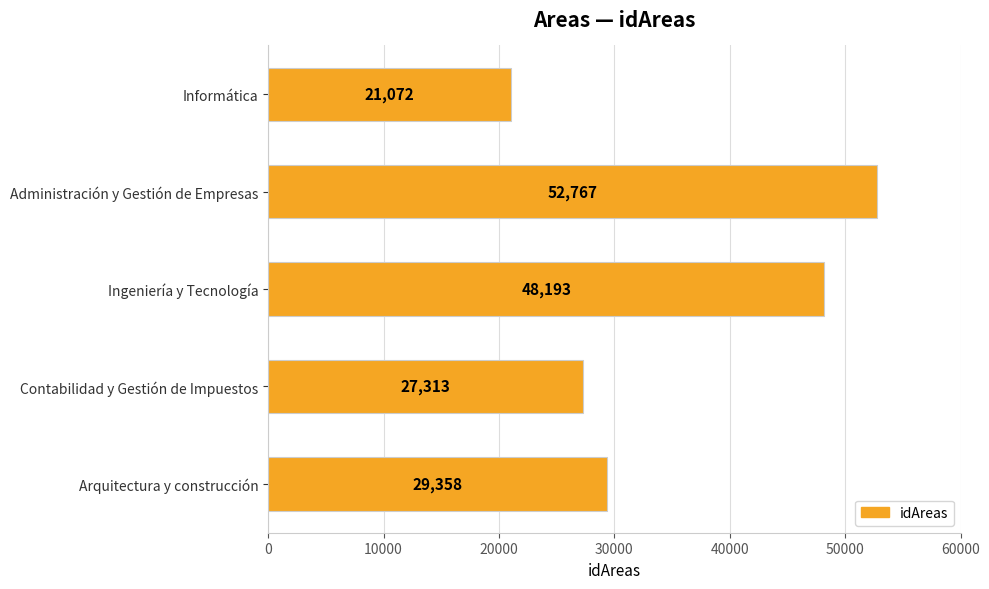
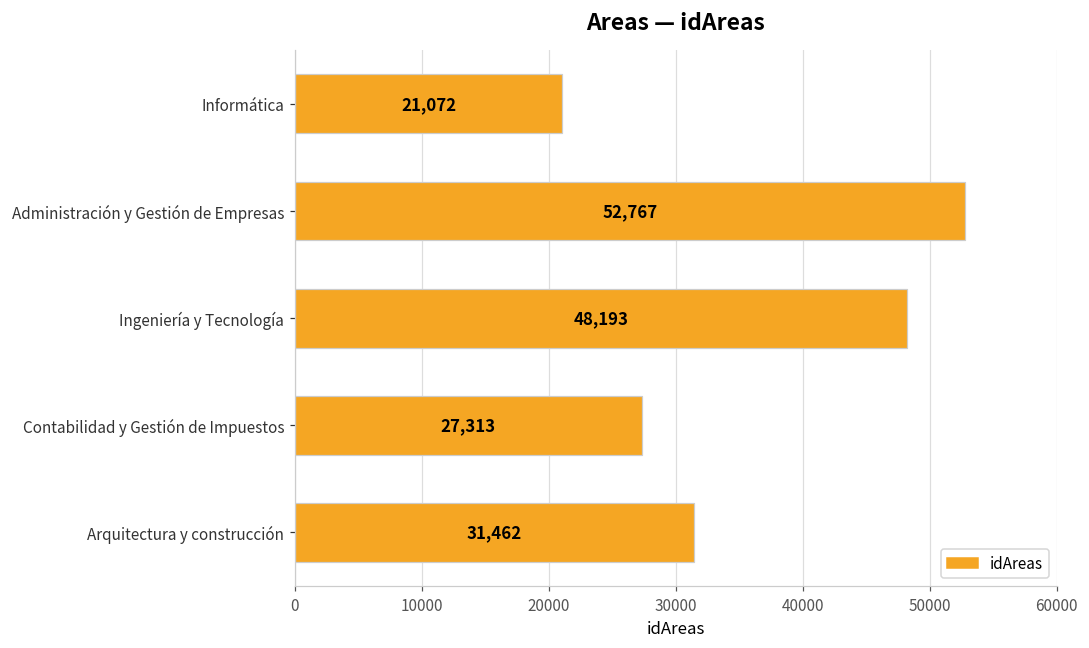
  {
    "Informática": "21,072",
    "Administración y Gestión de Empresas": "52,767",
    "Ingeniería y Tecnología": "48,193",
    "Contabilidad y Gestión de Impuestos": "27,313",
-   "Arquitectura y construcción": "29,358"
+   "Arquitectura y construcción": "31,462"
  }
